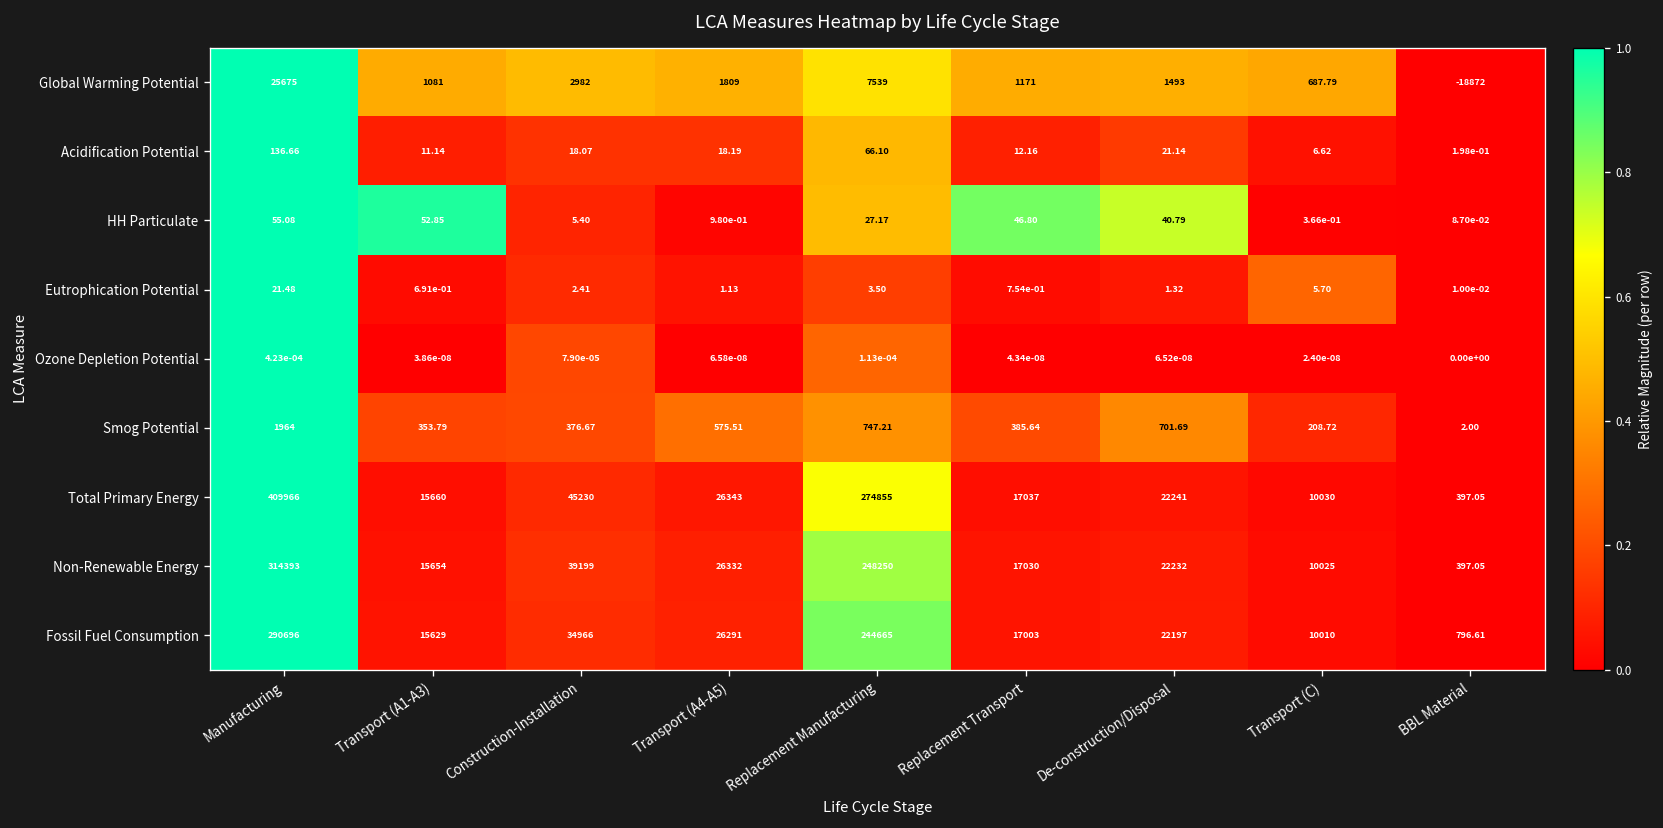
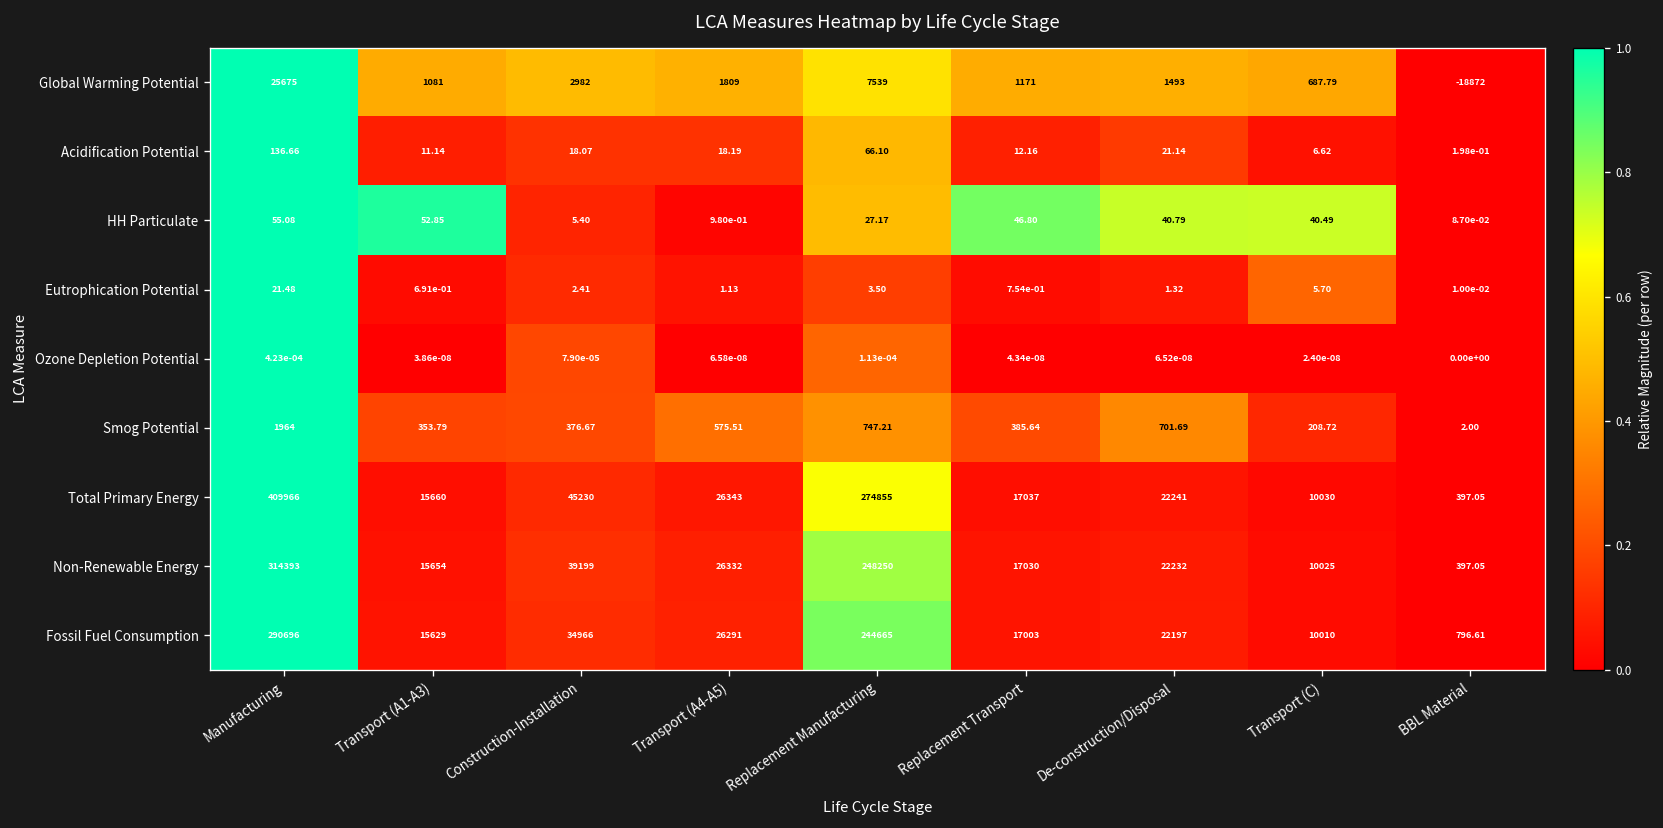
  {
    "Global Warming Potential": {
      "Manufacturing": "25675",
      "Transport (A1-A3)": "1081",
      "Construction-Installation": "2982",
      "Transport (A4-A5)": "1809",
      "Replacement Manufacturing": "7539",
      "Replacement Transport": "1171",
      "De-construction/Disposal": "1493",
      "Transport (C)": "687.79",
      "BBL Material": "-18872"
    },
    "Acidification Potential": {
      "Manufacturing": "136.66",
      "Transport (A1-A3)": "11.14",
      "Construction-Installation": "18.07",
      "Transport (A4-A5)": "18.19",
      "Replacement Manufacturing": "66.10",
      "Replacement Transport": "12.16",
      "De-construction/Disposal": "21.14",
      "Transport (C)": "6.62",
      "BBL Material": "1.98e-01"
    },
    "HH Particulate": {
      "Manufacturing": "55.08",
      "Transport (A1-A3)": "52.85",
      "Construction-Installation": "5.40",
      "Transport (A4-A5)": "9.80e-01",
      "Replacement Manufacturing": "27.17",
      "Replacement Transport": "46.80",
      "De-construction/Disposal": "40.79",
-     "Transport (C)": "3.66e-01",
+     "Transport (C)": "40.49",
      "BBL Material": "8.70e-02"
    },
    "Eutrophication Potential": {
      "Manufacturing": "21.48",
      "Transport (A1-A3)": "6.91e-01",
      "Construction-Installation": "2.41",
      "Transport (A4-A5)": "1.13",
      "Replacement Manufacturing": "3.50",
      "Replacement Transport": "7.54e-01",
      "De-construction/Disposal": "1.32",
      "Transport (C)": "5.70",
      "BBL Material": "1.00e-02"
    },
    "Ozone Depletion Potential": {
      "Manufacturing": "4.23e-04",
      "Transport (A1-A3)": "3.86e-08",
      "Construction-Installation": "7.90e-05",
      "Transport (A4-A5)": "6.58e-08",
      "Replacement Manufacturing": "1.13e-04",
      "Replacement Transport": "4.34e-08",
      "De-construction/Disposal": "6.52e-08",
      "Transport (C)": "2.40e-08",
      "BBL Material": "0.00e+00"
    },
    "Smog Potential": {
      "Manufacturing": "1964",
      "Transport (A1-A3)": "353.79",
      "Construction-Installation": "376.67",
      "Transport (A4-A5)": "575.51",
      "Replacement Manufacturing": "747.21",
      "Replacement Transport": "385.64",
      "De-construction/Disposal": "701.69",
      "Transport (C)": "208.72",
      "BBL Material": "2.00"
    },
    "Total Primary Energy": {
      "Manufacturing": "409966",
      "Transport (A1-A3)": "15660",
      "Construction-Installation": "45230",
      "Transport (A4-A5)": "26343",
      "Replacement Manufacturing": "274855",
      "Replacement Transport": "17037",
      "De-construction/Disposal": "22241",
      "Transport (C)": "10030",
      "BBL Material": "397.05"
    },
    "Non-Renewable Energy": {
      "Manufacturing": "314393",
      "Transport (A1-A3)": "15654",
      "Construction-Installation": "39199",
      "Transport (A4-A5)": "26332",
      "Replacement Manufacturing": "248250",
      "Replacement Transport": "17030",
      "De-construction/Disposal": "22232",
      "Transport (C)": "10025",
      "BBL Material": "397.05"
    },
    "Fossil Fuel Consumption": {
      "Manufacturing": "290696",
      "Transport (A1-A3)": "15629",
      "Construction-Installation": "34966",
      "Transport (A4-A5)": "26291",
      "Replacement Manufacturing": "244665",
      "Replacement Transport": "17003",
      "De-construction/Disposal": "22197",
      "Transport (C)": "10010",
      "BBL Material": "796.61"
    }
  }
